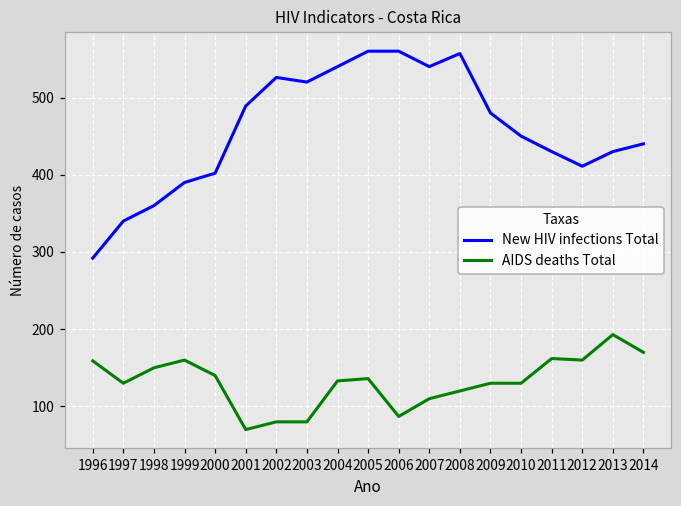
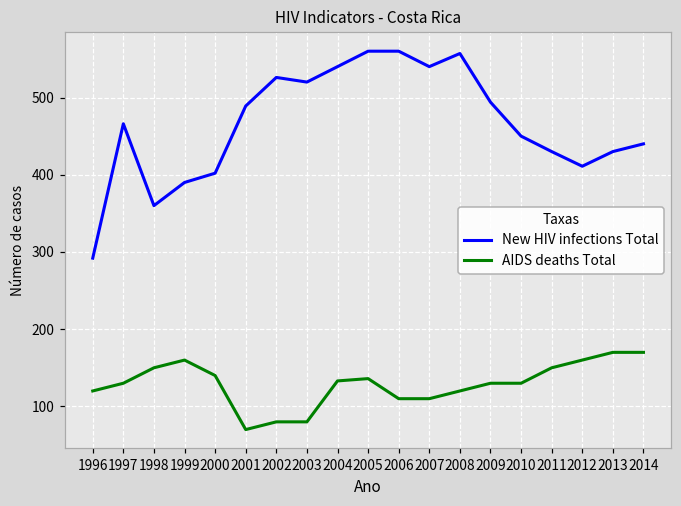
  {
    "New HIV infections Total": {
      "1996": 290,
-     "1997": 340,
+     "1997": 470,
      "1998": 360,
      "1999": 390,
      "2000": 400,
      "2001": 490,
      "2002": 530,
      "2003": 520,
      "2004": 540,
      "2005": 560,
      "2006": 560,
      "2007": 540,
      "2008": 560,
-     "2009": 480,
+     "2009": 490,
      "2010": 450,
      "2011": 430,
      "2012": 410,
      "2013": 430,
      "2014": 440
    },
    "AIDS deaths Total": {
-     "1996": 160,
+     "1996": 120,
      "1997": 130,
      "1998": 150,
      "1999": 160,
      "2000": 140,
      "2001": 70,
      "2002": 80,
      "2003": 80,
      "2004": 130,
      "2005": 140,
-     "2006": 90,
+     "2006": 110,
      "2007": 110,
      "2008": 120,
      "2009": 130,
      "2010": 130,
-     "2011": 160,
+     "2011": 150,
      "2012": 160,
-     "2013": 190,
+     "2013": 170,
      "2014": 170
    }
  }
